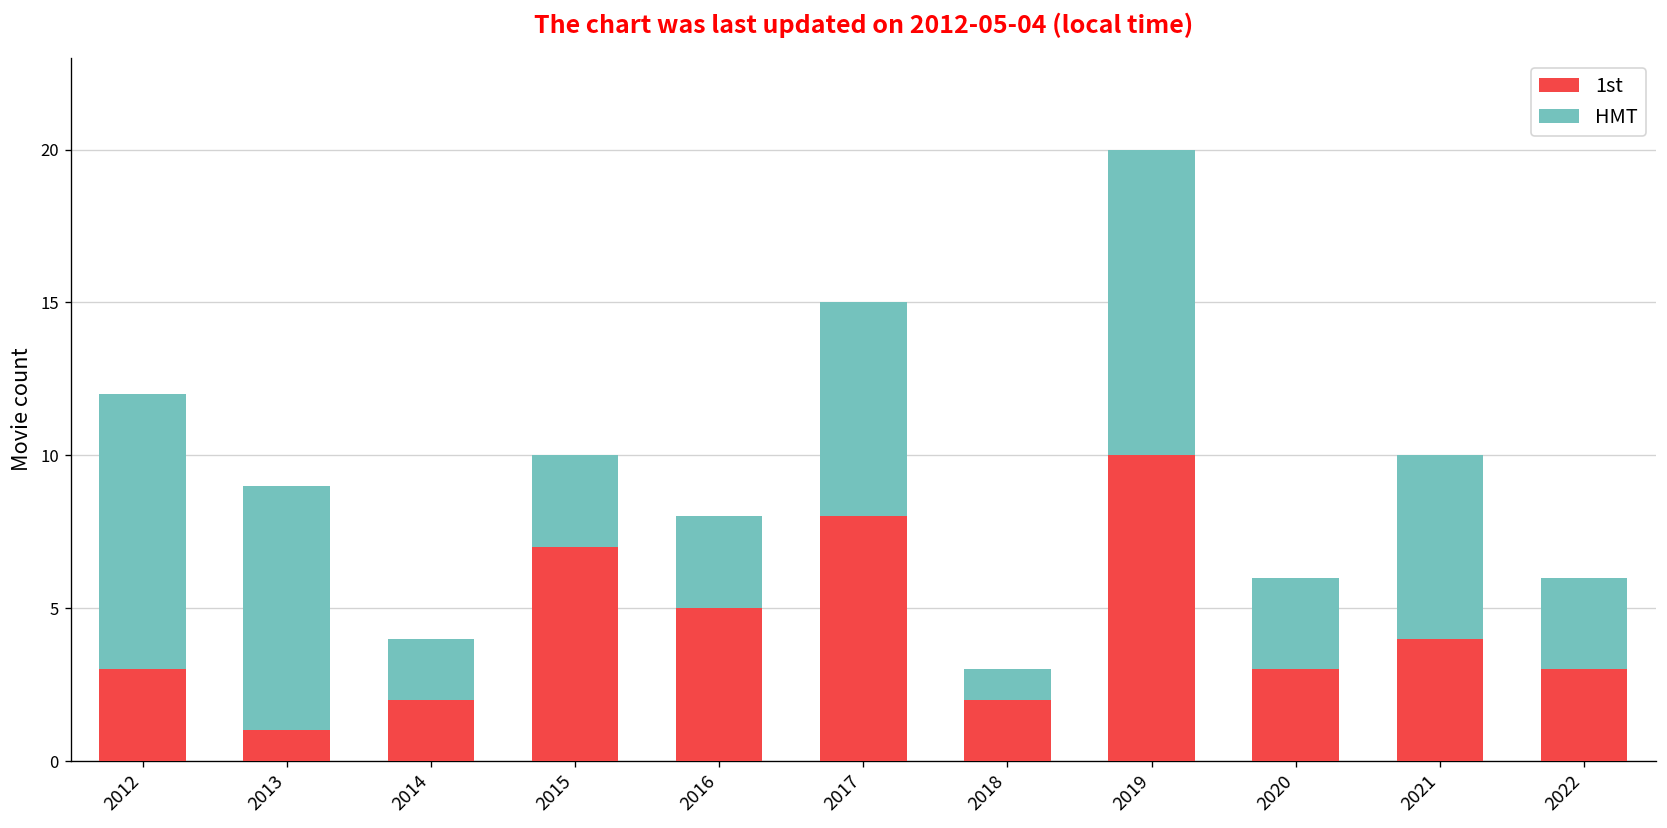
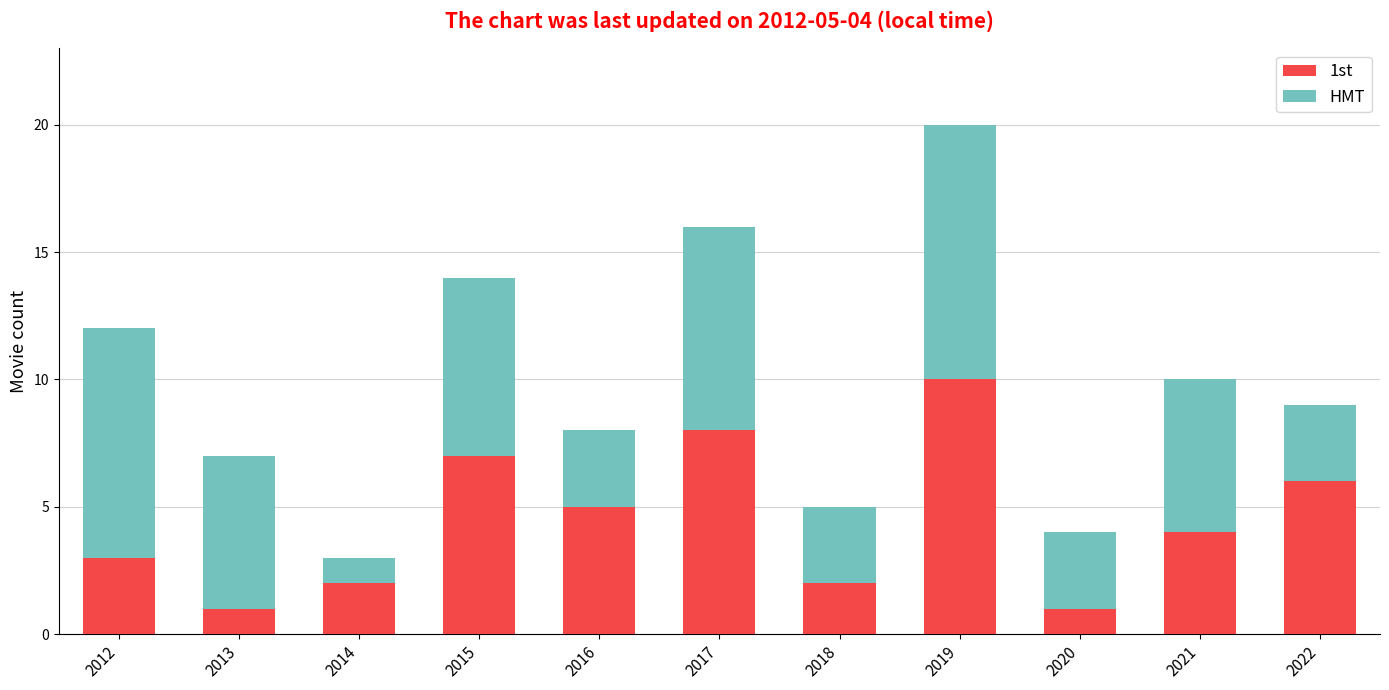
  {
    "1st": {
      "2012": 3,
      "2013": 1,
      "2014": 2,
      "2015": 7,
      "2016": 5,
      "2017": 8,
      "2018": 2,
      "2019": 10,
-     "2020": 3,
+     "2020": 1,
      "2021": 4,
-     "2022": 3
+     "2022": 6
    },
    "HMT": {
      "2012": 9,
-     "2013": 8,
-     "2014": 2,
-     "2015": 3,
+     "2013": 6,
+     "2014": 1,
+     "2015": 7,
      "2016": 3,
-     "2017": 7,
-     "2018": 1,
+     "2017": 8,
+     "2018": 3,
      "2019": 10,
      "2020": 3,
      "2021": 6,
      "2022": 3
    }
  }
